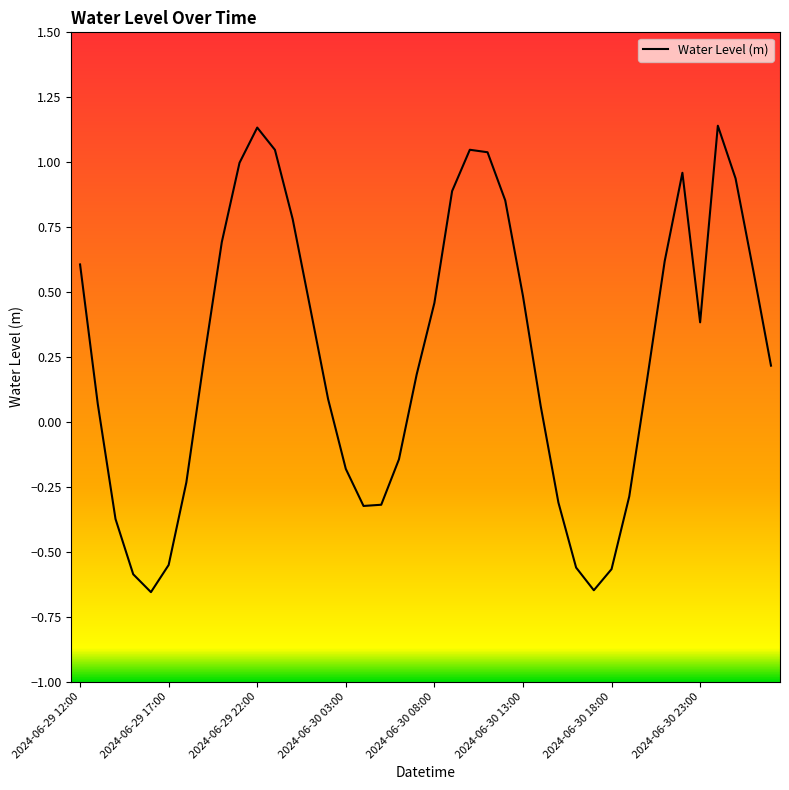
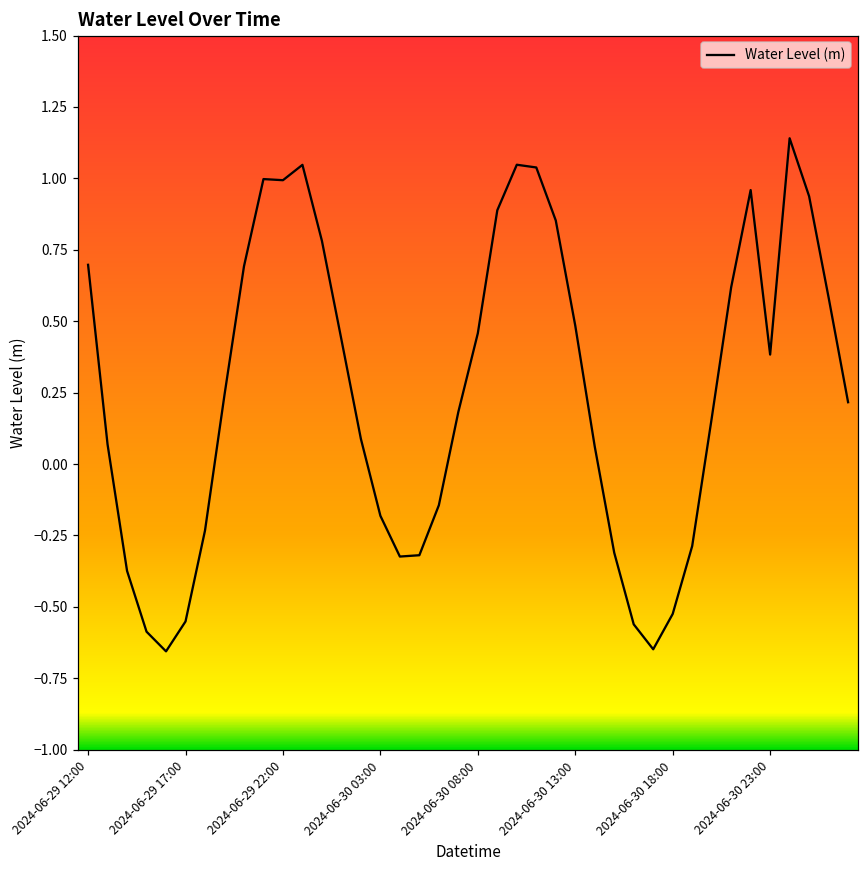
  {
-   "2024-06-29 12:00": 0.61,
+   "2024-06-29 12:00": 0.70,
    "2024-06-29 17:00": -0.55,
-   "2024-06-29 22:00": 1.13,
+   "2024-06-29 22:00": 0.99,
    "2024-06-30 03:00": -0.18,
    "2024-06-30 08:00": 0.46,
    "2024-06-30 13:00": 0.48,
-   "2024-06-30 18:00": -0.57,
+   "2024-06-30 18:00": -0.52,
    "2024-06-30 23:00": 0.38
  }
